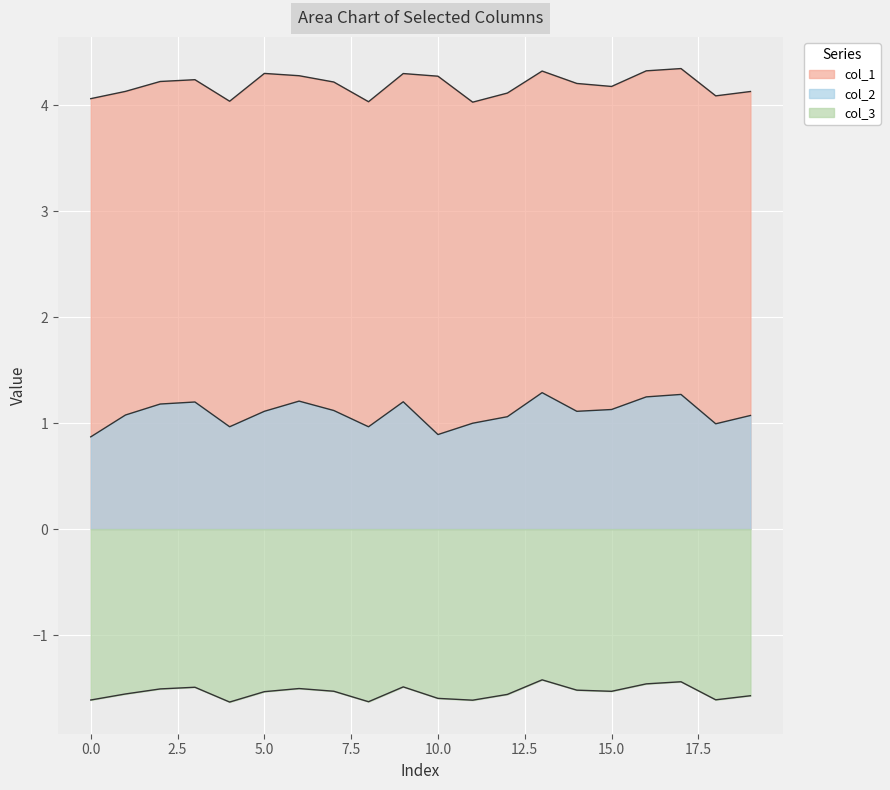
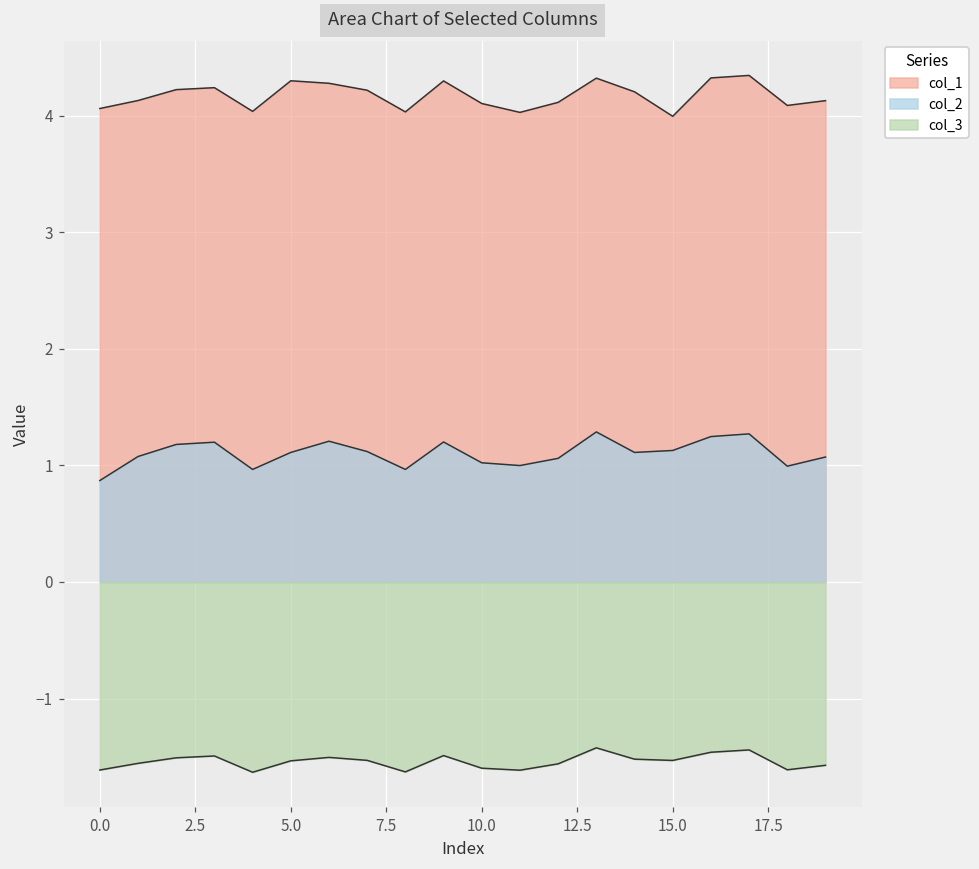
  {
    "col_1": {
      "0.0": 4.06,
      "5.0": 4.30,
-     "10.0": 4.28,
-     "15.0": 4.18
+     "10.0": 4.11,
+     "15.0": 4.00
    },
    "col_2": {
      "0.0": 0.87,
      "5.0": 1.11,
-     "10.0": 0.89,
+     "10.0": 1.02,
      "15.0": 1.13
    }
  }
